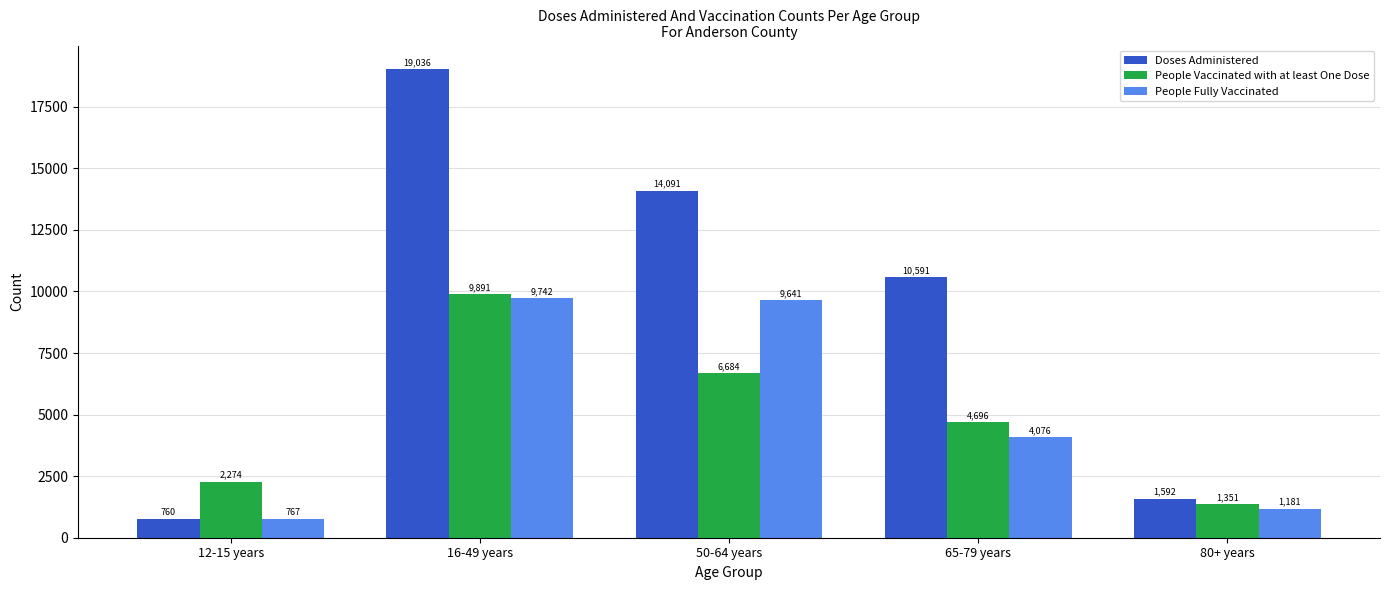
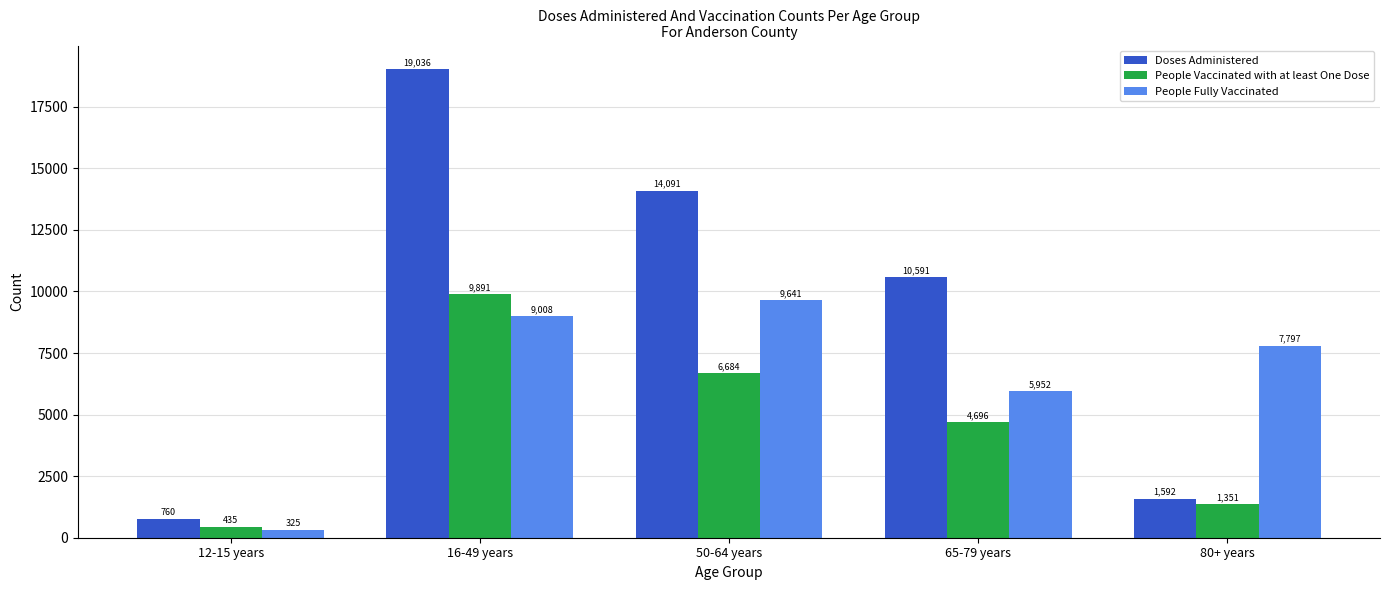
  {
    "Doses Administered": {
      "12-15 years": "760",
      "16-49 years": "19,036",
      "50-64 years": "14,091",
      "65-79 years": "10,591",
      "80+ years": "1,592"
    },
    "People Vaccinated with at least One Dose": {
-     "12-15 years": "2,274",
+     "12-15 years": "435",
      "16-49 years": "9,891",
      "50-64 years": "6,684",
      "65-79 years": "4,696",
      "80+ years": "1,351"
    },
    "People Fully Vaccinated": {
-     "12-15 years": "767",
-     "16-49 years": "9,742",
+     "12-15 years": "325",
+     "16-49 years": "9,008",
      "50-64 years": "9,641",
-     "65-79 years": "4,076",
-     "80+ years": "1,181"
+     "65-79 years": "5,952",
+     "80+ years": "7,797"
    }
  }
